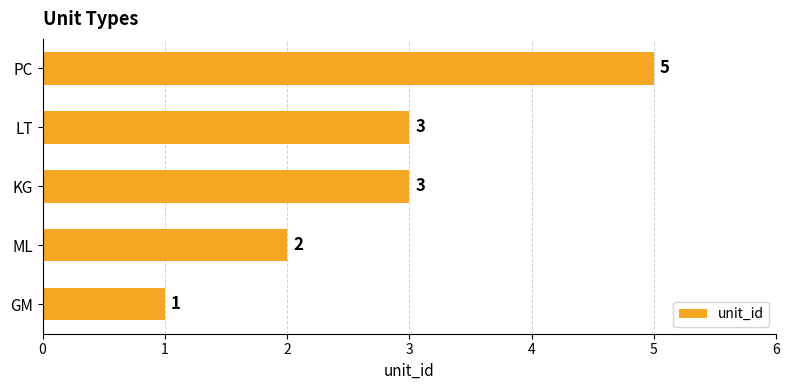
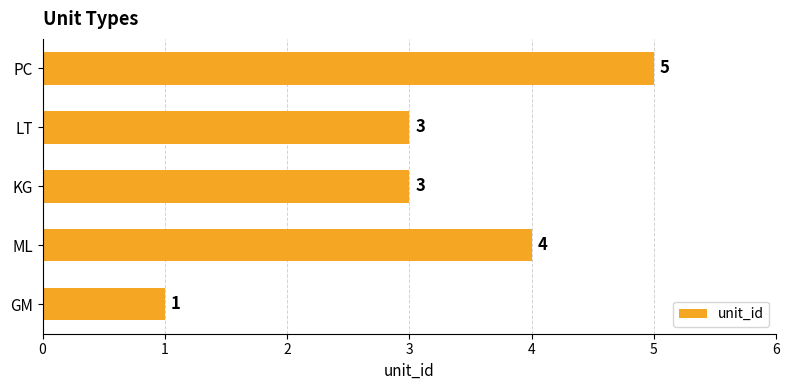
  {
    "PC": 5,
    "LT": 3,
    "KG": 3,
-   "ML": 2,
+   "ML": 4,
    "GM": 1
  }
